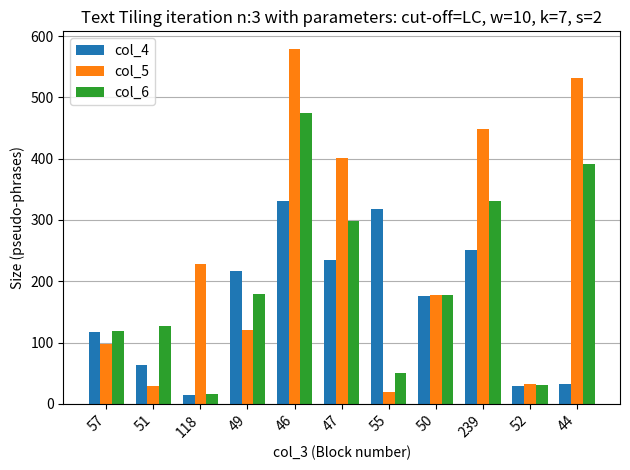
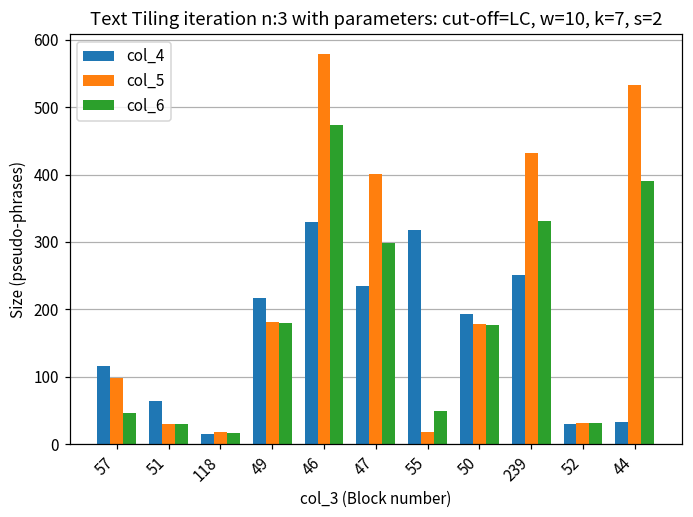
  {
    "col_4": {
      "57": 120,
      "51": 60,
      "118": 10,
      "49": 220,
      "46": 330,
      "47": 230,
      "55": 320,
-     "50": 180,
+     "50": 190,
      "239": 250,
      "52": 30,
      "44": 30
    },
    "col_5": {
      "57": 100,
      "51": 30,
-     "118": 230,
-     "49": 120,
+     "118": 20,
+     "49": 180,
      "46": 580,
      "47": 400,
      "55": 20,
      "50": 180,
-     "239": 450,
+     "239": 430,
      "52": 30,
      "44": 530
    },
    "col_6": {
-     "57": 120,
-     "51": 130,
+     "57": 50,
+     "51": 30,
      "118": 20,
      "49": 180,
      "46": 470,
      "47": 300,
      "55": 50,
      "50": 180,
      "239": 330,
      "52": 30,
      "44": 390
    }
  }
